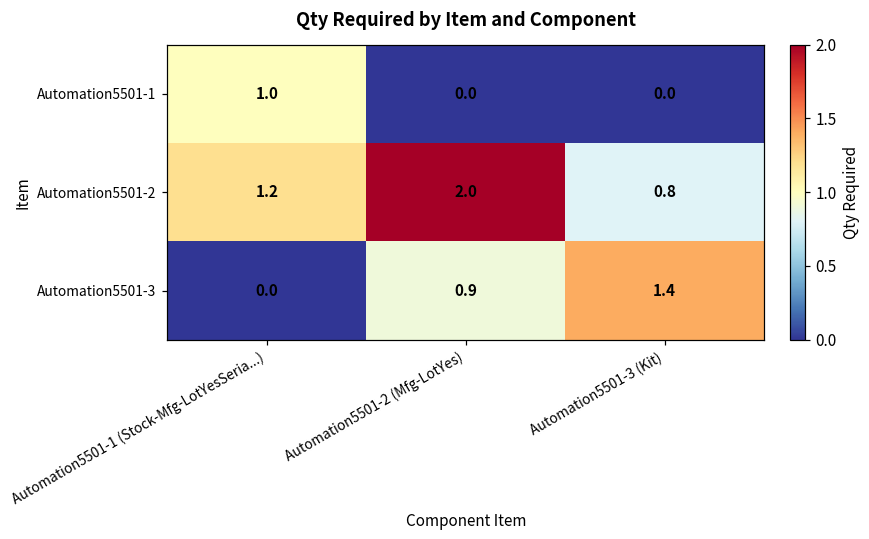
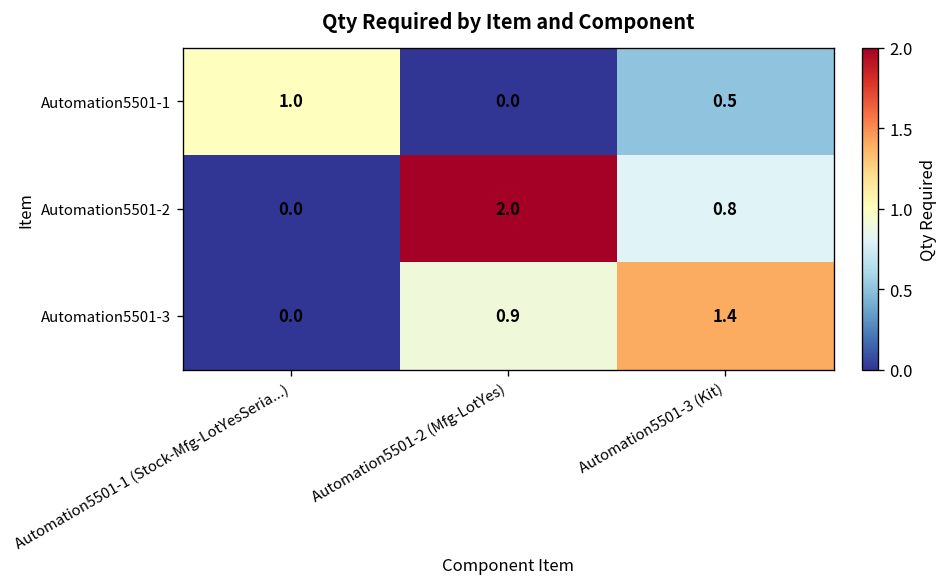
  {
    "Automation5501-1": {
      "Automation5501-1 (Stock-Mfg-LotYesSeria...)": 1.0,
      "Automation5501-2 (Mfg-LotYes)": 0.0,
-     "Automation5501-3 (Kit)": 0.0
+     "Automation5501-3 (Kit)": 0.5
    },
    "Automation5501-2": {
-     "Automation5501-1 (Stock-Mfg-LotYesSeria...)": 1.2,
+     "Automation5501-1 (Stock-Mfg-LotYesSeria...)": 0.0,
      "Automation5501-2 (Mfg-LotYes)": 2.0,
      "Automation5501-3 (Kit)": 0.8
    },
    "Automation5501-3": {
      "Automation5501-1 (Stock-Mfg-LotYesSeria...)": 0.0,
      "Automation5501-2 (Mfg-LotYes)": 0.9,
      "Automation5501-3 (Kit)": 1.4
    }
  }
